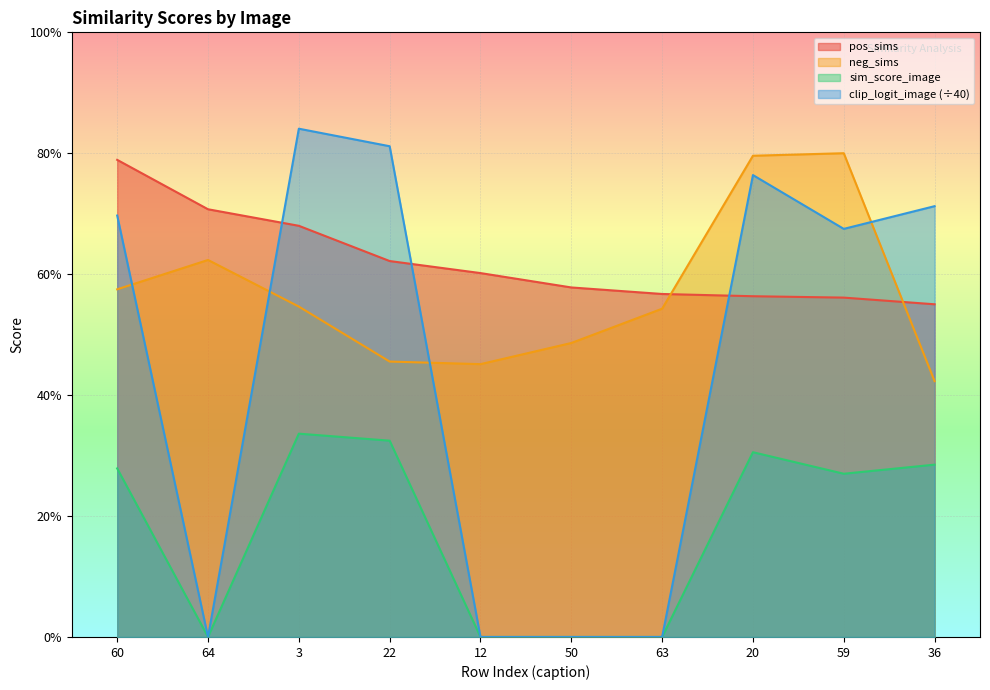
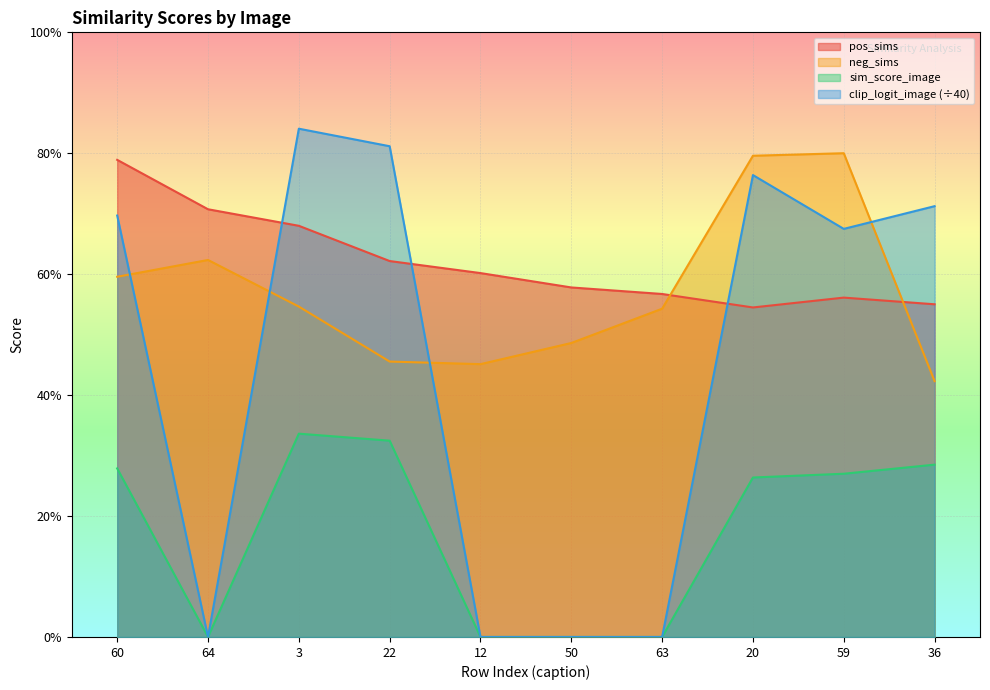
  {
    "pos_sims": {
      "60": "79%",
      "64": "71%",
      "3": "68%",
      "22": "62%",
      "12": "60%",
      "50": "58%",
      "63": "57%",
-     "20": "56%",
+     "20": "54%",
      "59": "56%",
      "36": "55%"
    },
    "neg_sims": {
-     "60": "57%",
+     "60": "60%",
      "64": "62%",
      "3": "55%",
      "22": "46%",
      "12": "45%",
      "50": "49%",
      "63": "54%",
      "20": "80%",
      "59": "80%",
      "36": "42%"
    },
    "sim_score_image": {
      "60": "28%",
      "3": "34%",
      "22": "32%",
-     "20": "31%",
+     "20": "26%",
      "59": "27%",
      "36": "29%"
    },
    "clip_logit_image (÷40)": {
      "60": "70%",
      "3": "84%",
      "22": "81%",
      "20": "76%",
      "59": "67%",
      "36": "71%"
    }
  }
